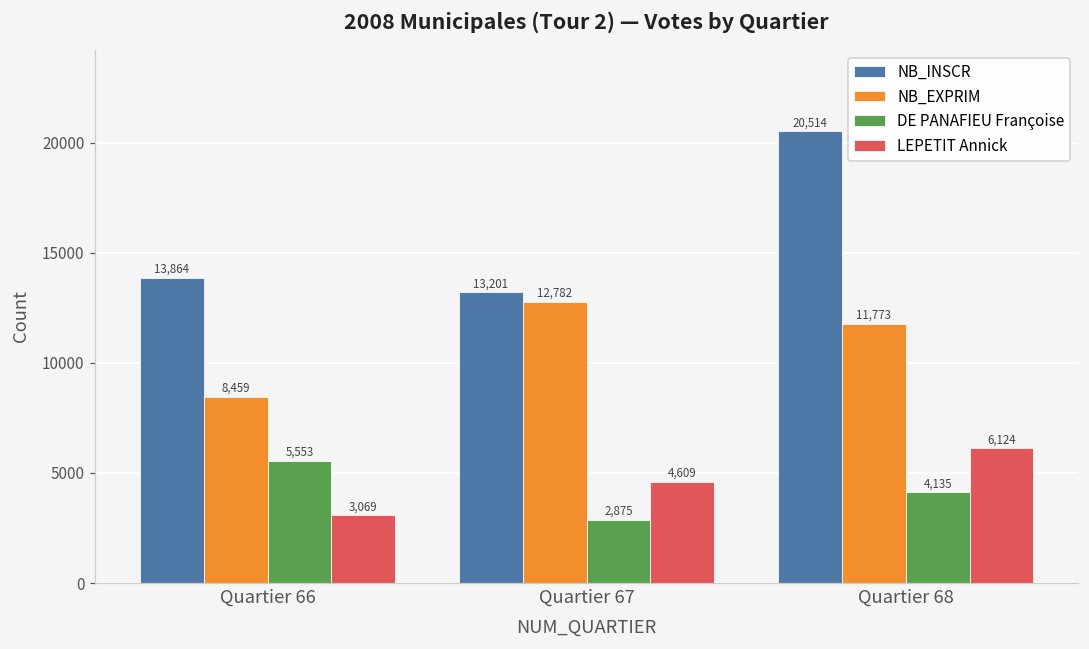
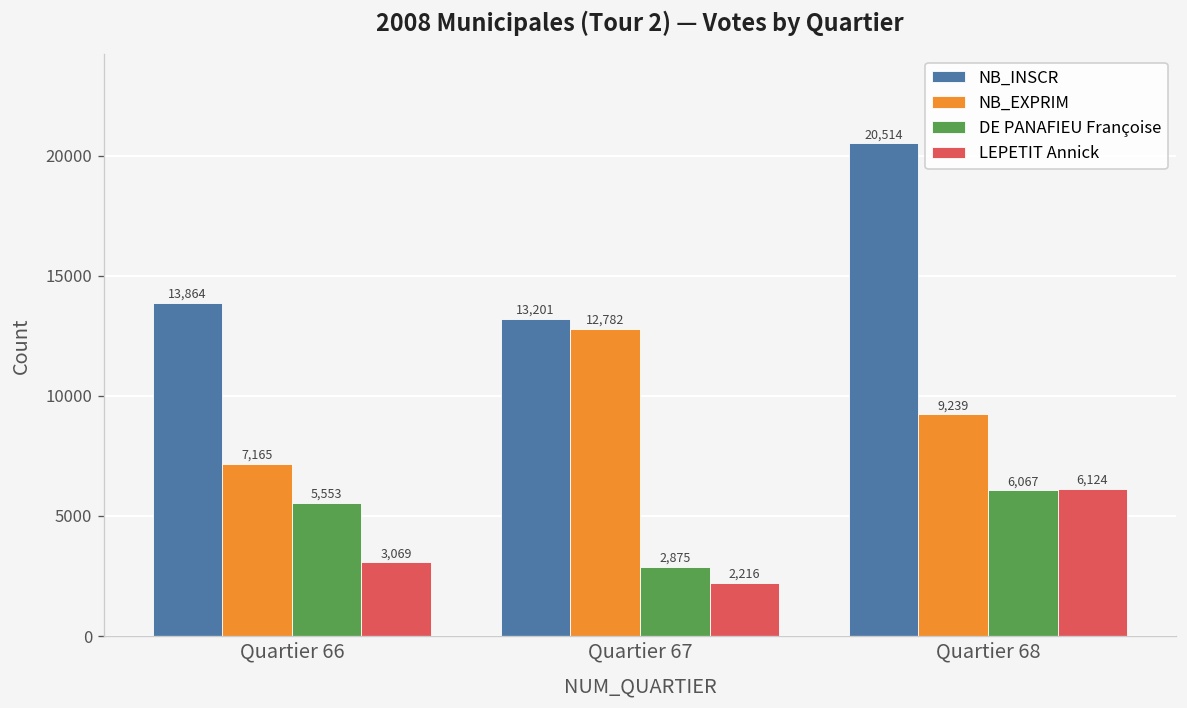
  {
    "NB_INSCR": {
      "Quartier 66": "13,864",
      "Quartier 67": "13,201",
      "Quartier 68": "20,514"
    },
    "NB_EXPRIM": {
-     "Quartier 66": "8,459",
+     "Quartier 66": "7,165",
      "Quartier 67": "12,782",
-     "Quartier 68": "11,773"
+     "Quartier 68": "9,239"
    },
    "DE PANAFIEU Françoise": {
      "Quartier 66": "5,553",
      "Quartier 67": "2,875",
-     "Quartier 68": "4,135"
+     "Quartier 68": "6,067"
    },
    "LEPETIT Annick": {
      "Quartier 66": "3,069",
-     "Quartier 67": "4,609",
+     "Quartier 67": "2,216",
      "Quartier 68": "6,124"
    }
  }
